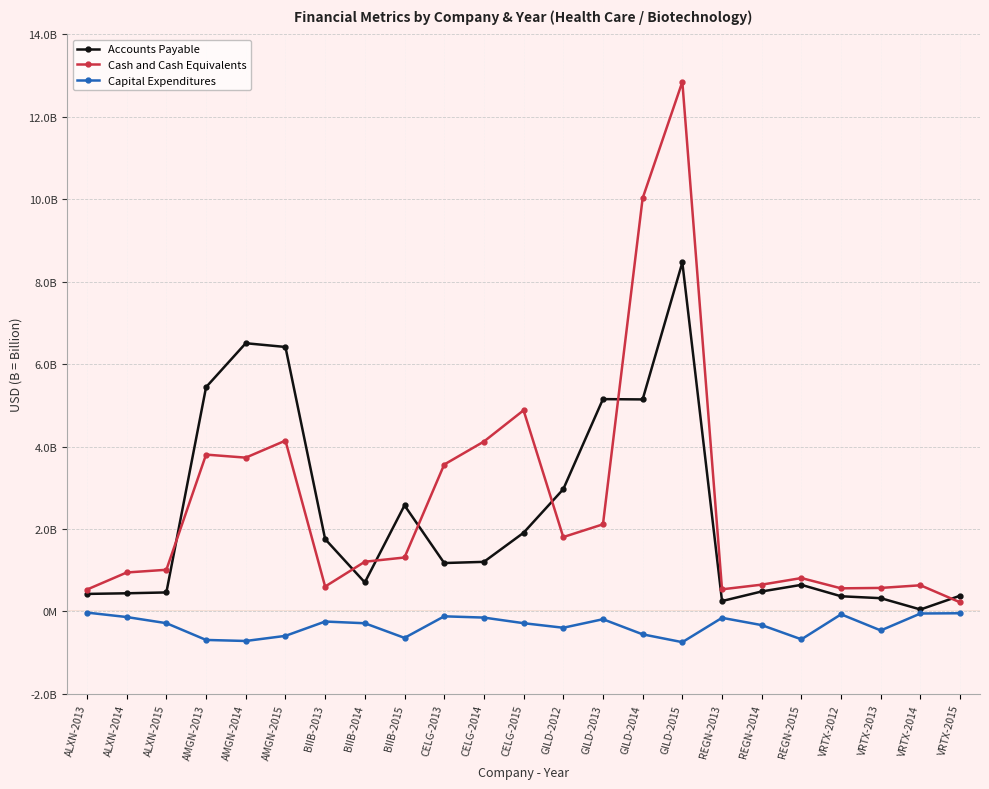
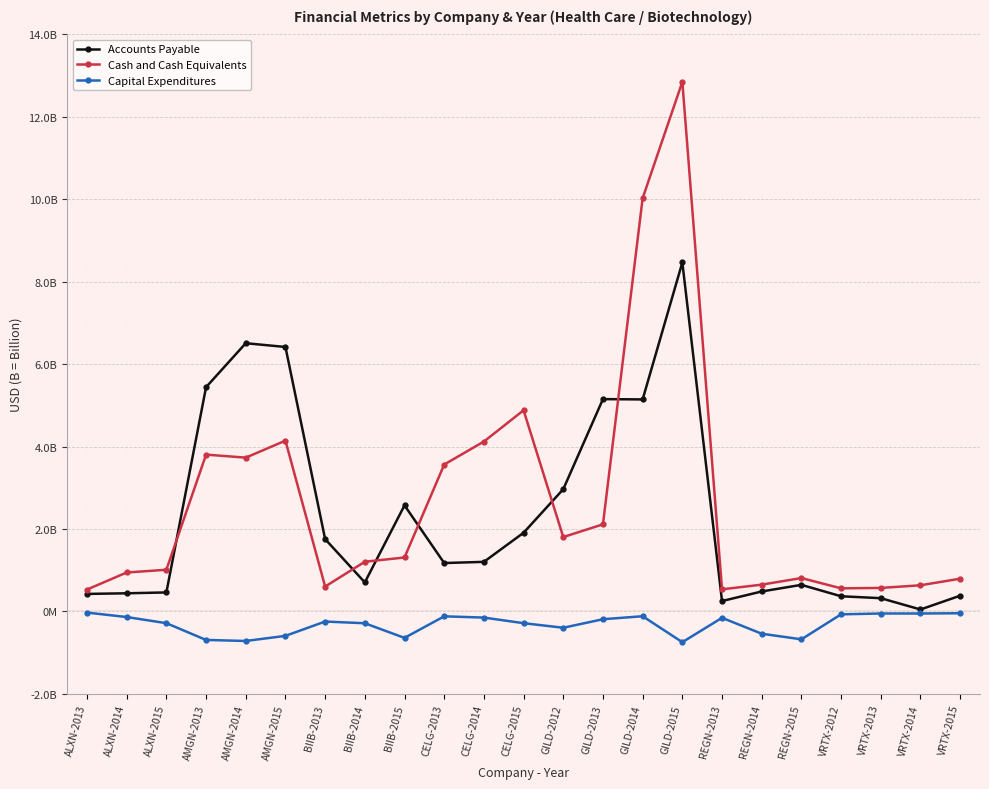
  {
    "Accounts Payable": {
      "ALXN-2013": 400000000,
      "ALXN-2014": 400000000,
      "ALXN-2015": 500000000,
      "AMGN-2013": 5400000000,
      "AMGN-2014": 6500000000,
      "AMGN-2015": 6400000000,
      "BIIB-2013": 1800000000,
      "BIIB-2014": 700000000,
      "BIIB-2015": 2600000000,
      "CELG-2013": 1200000000,
      "CELG-2014": 1200000000,
      "CELG-2015": 1900000000,
      "GILD-2012": 3000000000,
      "GILD-2013": 5200000000,
      "GILD-2014": 5100000000,
      "GILD-2015": 8500000000,
      "REGN-2013": 300000000,
      "REGN-2014": 500000000,
      "REGN-2015": 600000000,
      "VRTX-2012": 400000000,
      "VRTX-2013": 300000000,
      "VRTX-2014": 0,
      "VRTX-2015": 400000000
    },
    "Cash and Cash Equivalents": {
      "ALXN-2013": 500000000,
      "ALXN-2014": 900000000,
      "ALXN-2015": 1000000000,
      "AMGN-2013": 3800000000,
      "AMGN-2014": 3700000000,
      "AMGN-2015": 4100000000,
      "BIIB-2013": 600000000,
      "BIIB-2014": 1200000000,
      "BIIB-2015": 1300000000,
      "CELG-2013": 3600000000,
      "CELG-2014": 4100000000,
      "CELG-2015": 4900000000,
      "GILD-2012": 1800000000,
      "GILD-2013": 2100000000,
      "GILD-2014": 10000000000,
      "GILD-2015": 12900000000,
      "REGN-2013": 500000000,
      "REGN-2014": 600000000,
      "REGN-2015": 800000000,
      "VRTX-2012": 600000000,
      "VRTX-2013": 600000000,
      "VRTX-2014": 600000000,
-     "VRTX-2015": 200000000
+     "VRTX-2015": 800000000
    },
    "Capital Expenditures": {
      "ALXN-2013": 0,
      "ALXN-2014": -100000000,
      "ALXN-2015": -300000000,
      "AMGN-2013": -700000000,
      "AMGN-2014": -700000000,
      "AMGN-2015": -600000000,
      "BIIB-2013": -200000000,
      "BIIB-2014": -300000000,
      "BIIB-2015": -600000000,
      "CELG-2013": -100000000,
      "CELG-2014": -200000000,
      "CELG-2015": -300000000,
      "GILD-2012": -400000000,
      "GILD-2013": -200000000,
-     "GILD-2014": -600000000,
+     "GILD-2014": -100000000,
      "GILD-2015": -700000000,
      "REGN-2013": -200000000,
-     "REGN-2014": -300000000,
+     "REGN-2014": -500000000,
      "REGN-2015": -700000000,
      "VRTX-2012": -100000000,
-     "VRTX-2013": -500000000,
+     "VRTX-2013": -100000000,
      "VRTX-2014": -100000000,
      "VRTX-2015": 0
    }
  }
